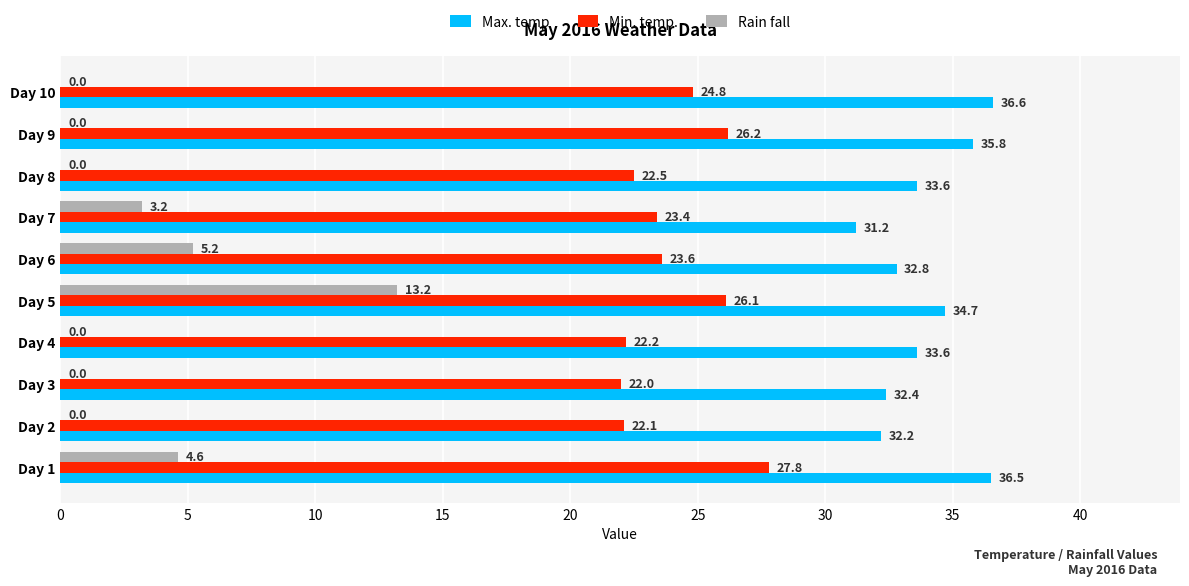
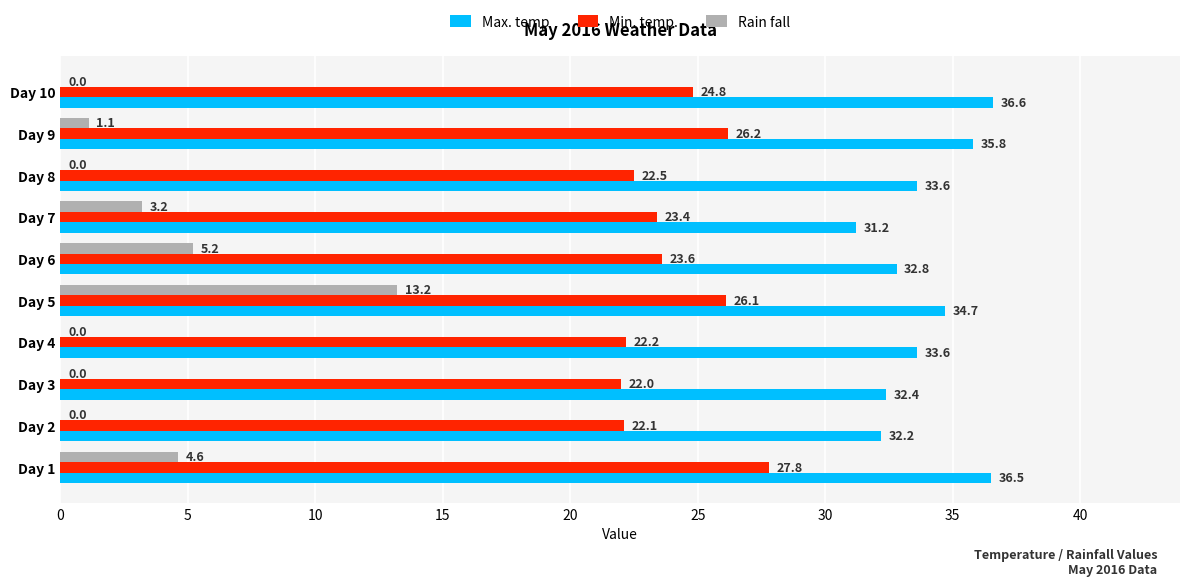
  {
    "Max. temp": {
      "Day 10": 36.6,
      "Day 9": 35.8,
      "Day 8": 33.6,
      "Day 7": 31.2,
      "Day 6": 32.8,
      "Day 5": 34.7,
      "Day 4": 33.6,
      "Day 3": 32.4,
      "Day 2": 32.2,
      "Day 1": 36.5
    },
    "Min. temp.": {
      "Day 10": 24.8,
      "Day 9": 26.2,
      "Day 8": 22.5,
      "Day 7": 23.4,
      "Day 6": 23.6,
      "Day 5": 26.1,
      "Day 4": 22.2,
      "Day 3": 22.0,
      "Day 2": 22.1,
      "Day 1": 27.8
    },
    "Rain fall": {
      "Day 10": 0.0,
-     "Day 9": 0.0,
+     "Day 9": 1.1,
      "Day 8": 0.0,
      "Day 7": 3.2,
      "Day 6": 5.2,
      "Day 5": 13.2,
      "Day 4": 0.0,
      "Day 3": 0.0,
      "Day 2": 0.0,
      "Day 1": 4.6
    }
  }
